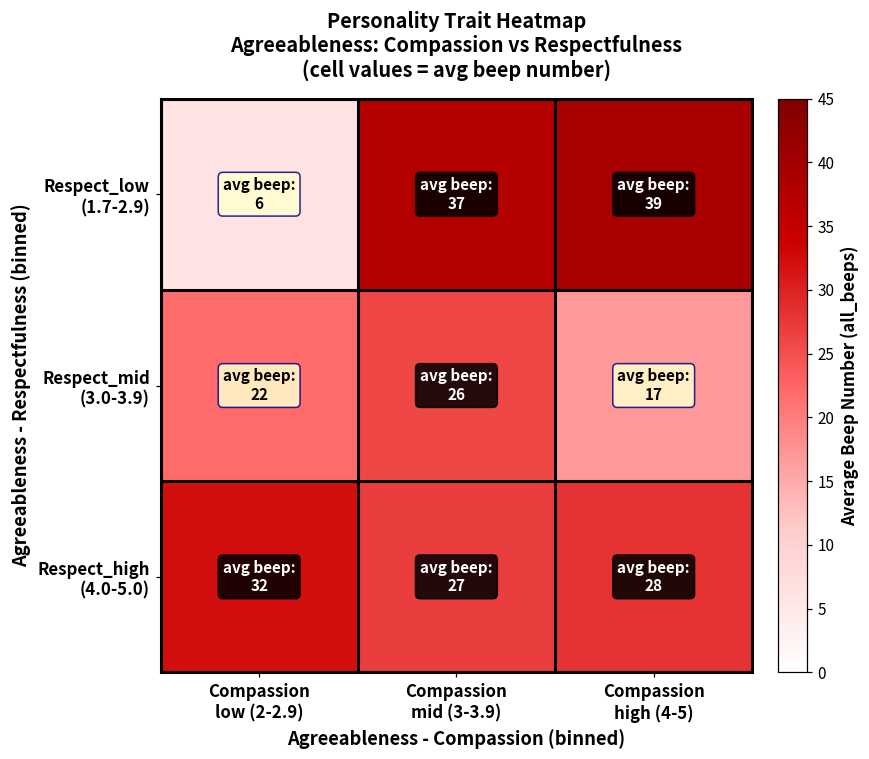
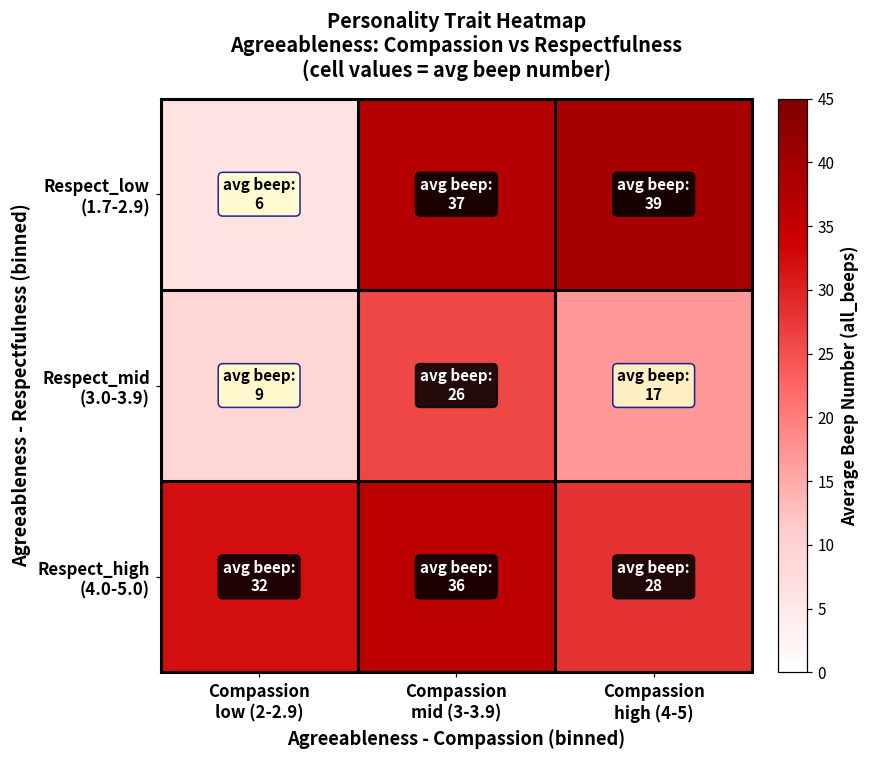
  {
    "Respect_mid (3.0-3.9)": {
-     "Compassion low (2-2.9)": 22
+     "Compassion low (2-2.9)": 9
    },
    "Respect_high (4.0-5.0)": {
-     "Compassion mid (3-3.9)": 27
+     "Compassion mid (3-3.9)": 36
    }
  }
